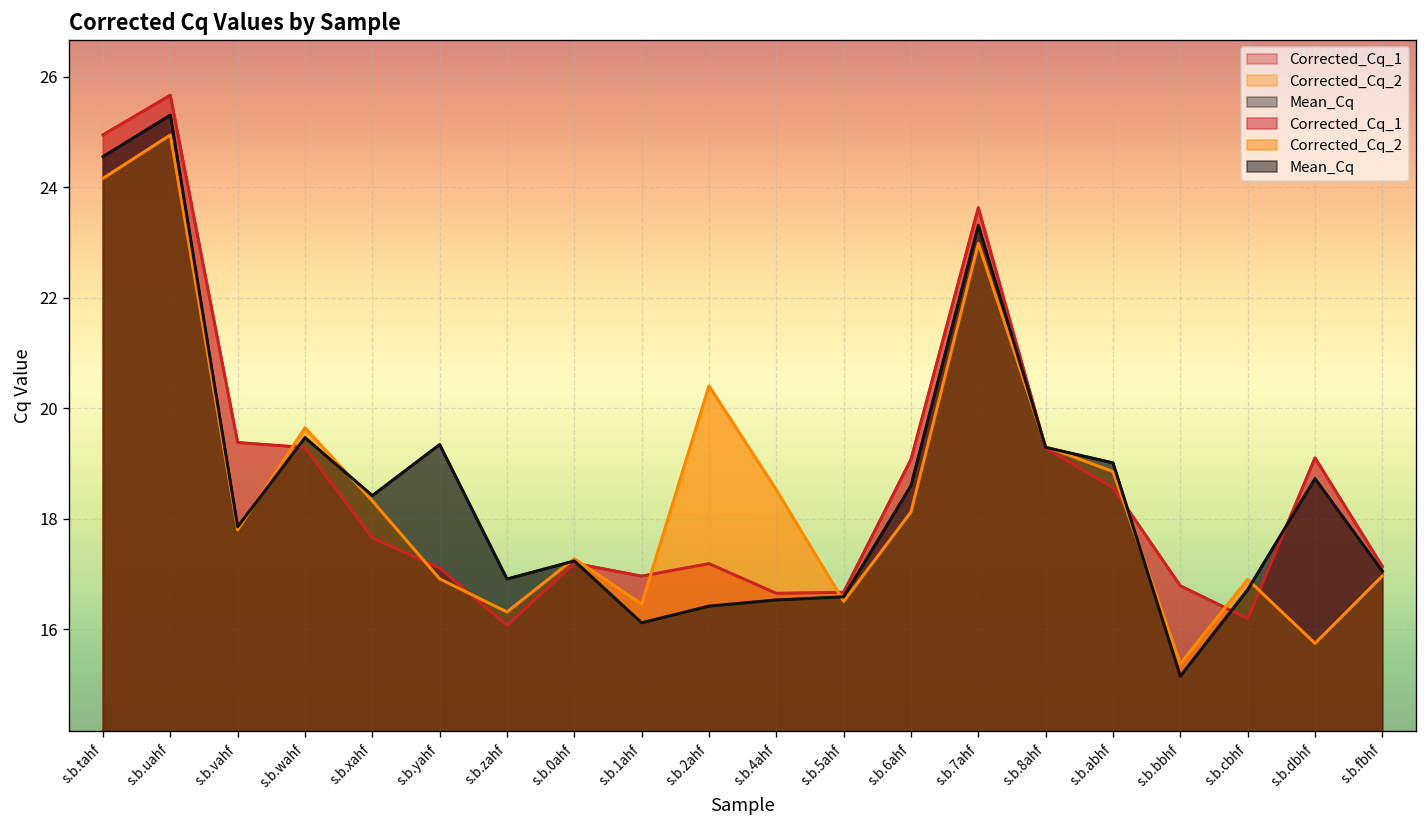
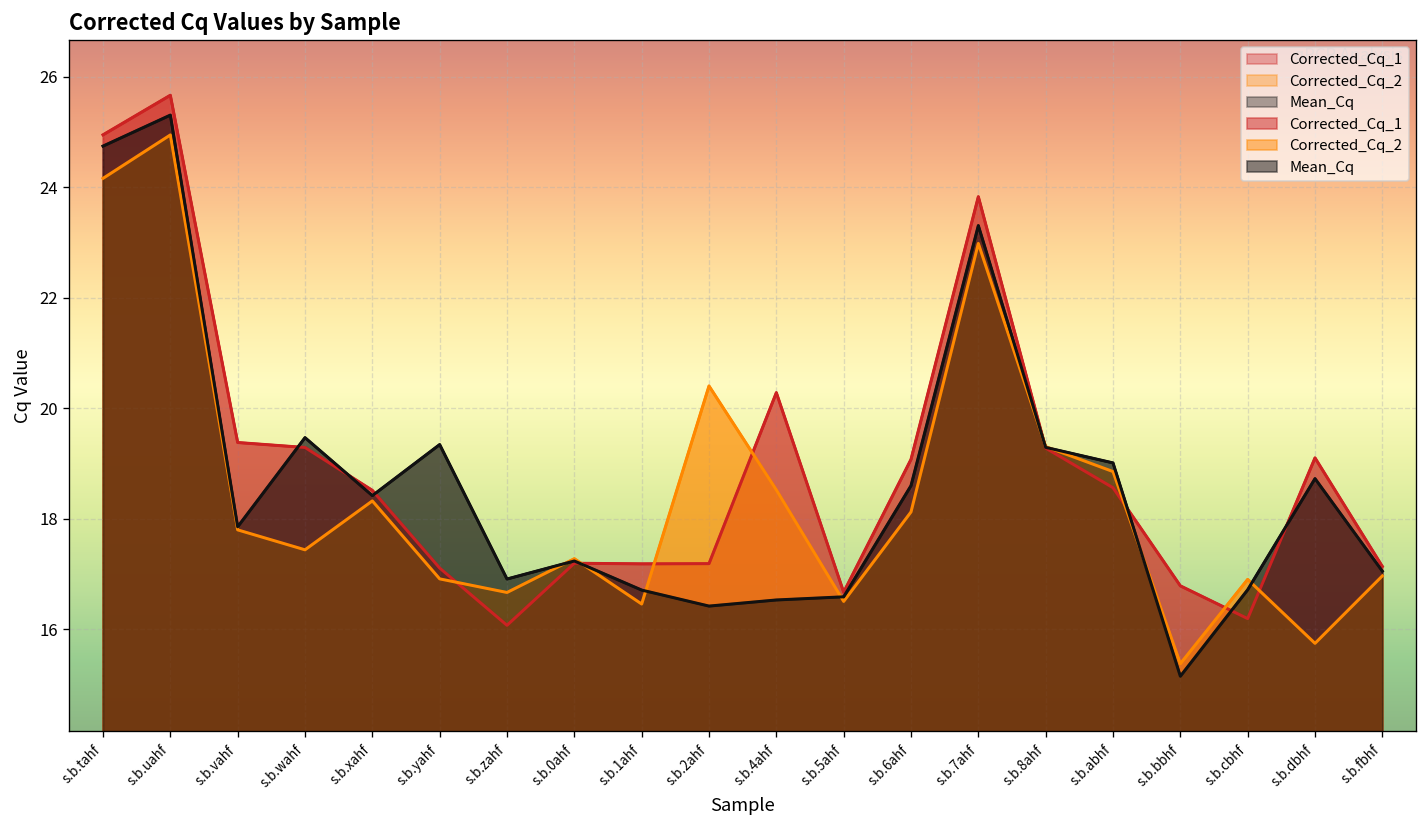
  {
    "Corrected_Cq_1": {
      "s.b.tahf": 24.9,
      "s.b.uahf": 25.7,
      "s.b.vahf": 19.4,
      "s.b.wahf": 19.3,
-     "s.b.xahf": 17.7,
+     "s.b.xahf": 18.5,
      "s.b.yahf": 17.1,
      "s.b.zahf": 16.1,
-     "s.b.1ahf": 17.0,
+     "s.b.1ahf": 17.2,
      "s.b.2ahf": 17.2,
-     "s.b.4ahf": 16.6,
+     "s.b.4ahf": 20.3,
      "s.b.5ahf": 16.7,
      "s.b.6ahf": 19.1,
-     "s.b.7ahf": 23.6,
+     "s.b.7ahf": 23.8,
      "s.b.abhf": 18.6,
      "s.b.bbhf": 16.8,
      "s.b.cbhf": 16.2,
      "s.b.dbhf": 19.1,
      "s.b.fbhf": 17.1
    },
    "Corrected_Cq_2": {
      "s.b.tahf": 24.2,
      "s.b.uahf": 24.9,
      "s.b.vahf": 17.8,
-     "s.b.wahf": 19.6,
+     "s.b.wahf": 17.4,
      "s.b.xahf": 18.3,
      "s.b.yahf": 16.9,
-     "s.b.zahf": 16.3,
+     "s.b.zahf": 16.7,
      "s.b.1ahf": 16.5,
      "s.b.2ahf": 20.4,
      "s.b.4ahf": 18.5,
      "s.b.5ahf": 16.5,
      "s.b.6ahf": 18.1,
      "s.b.7ahf": 23.0,
      "s.b.abhf": 18.9,
      "s.b.bbhf": 15.4,
      "s.b.cbhf": 16.9,
      "s.b.dbhf": 15.7,
      "s.b.fbhf": 17.0
    },
    "Mean_Cq": {
-     "s.b.tahf": 24.6,
+     "s.b.tahf": 24.7,
      "s.b.uahf": 25.3,
      "s.b.vahf": 17.9,
      "s.b.wahf": 19.5,
      "s.b.xahf": 18.4,
      "s.b.yahf": 19.3,
      "s.b.zahf": 16.9,
-     "s.b.1ahf": 16.1,
+     "s.b.1ahf": 16.7,
      "s.b.2ahf": 16.4,
      "s.b.4ahf": 16.5,
      "s.b.5ahf": 16.6,
      "s.b.6ahf": 18.6,
      "s.b.7ahf": 23.3,
      "s.b.abhf": 19.0,
      "s.b.bbhf": 15.1,
      "s.b.cbhf": 16.7,
      "s.b.dbhf": 18.7,
      "s.b.fbhf": 17.0
    }
  }
